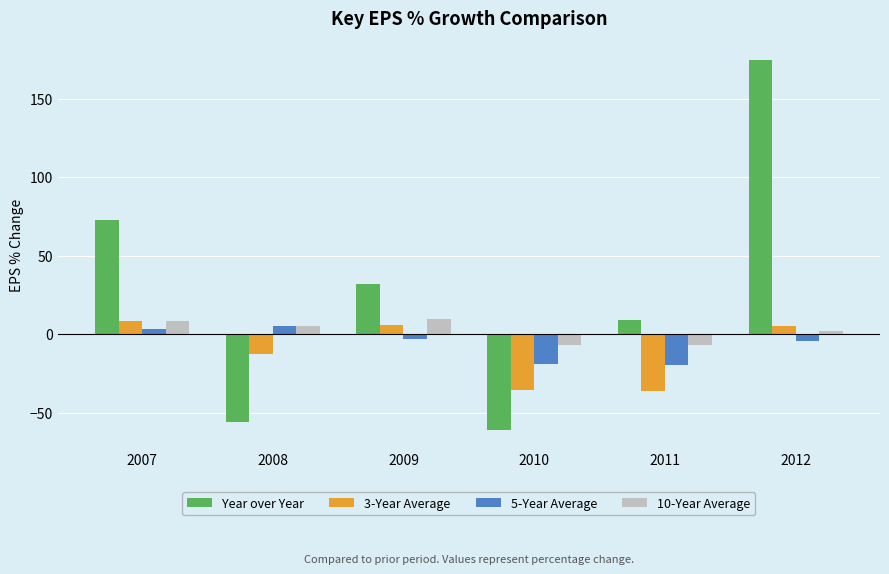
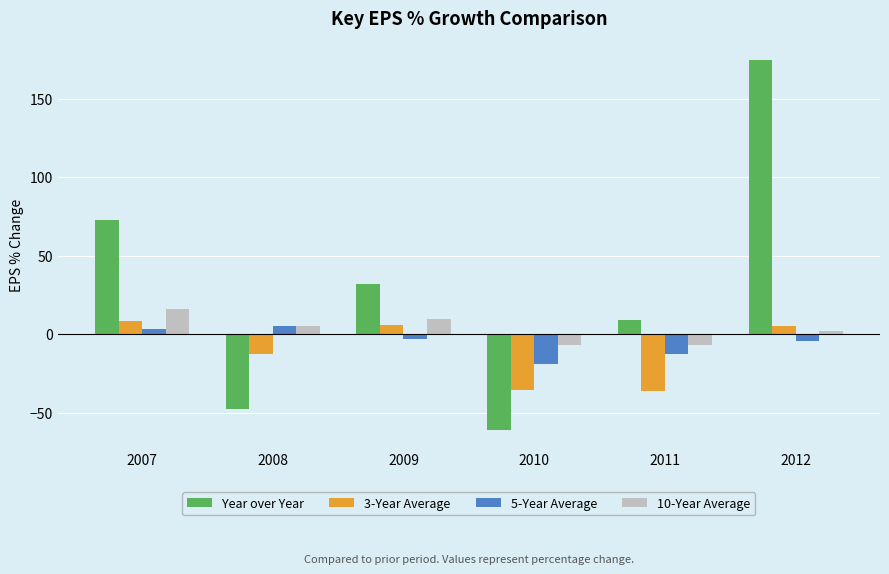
  {
    "Year over Year": {
      "2007": 73,
-     "2008": -56,
+     "2008": -48,
      "2009": 32,
      "2010": -61,
      "2011": 9,
      "2012": 175
    },
    "3-Year Average": {
      "2007": 8,
      "2008": -13,
      "2009": 6,
      "2010": -35,
      "2011": -36,
      "2012": 5
    },
    "5-Year Average": {
      "2007": 3,
      "2008": 5,
      "2009": -3,
      "2010": -19,
-     "2011": -20,
+     "2011": -13,
      "2012": -4
    },
    "10-Year Average": {
-     "2007": 8,
+     "2007": 16,
      "2008": 5,
      "2009": 10,
      "2010": -7,
      "2011": -7,
      "2012": 2
    }
  }
